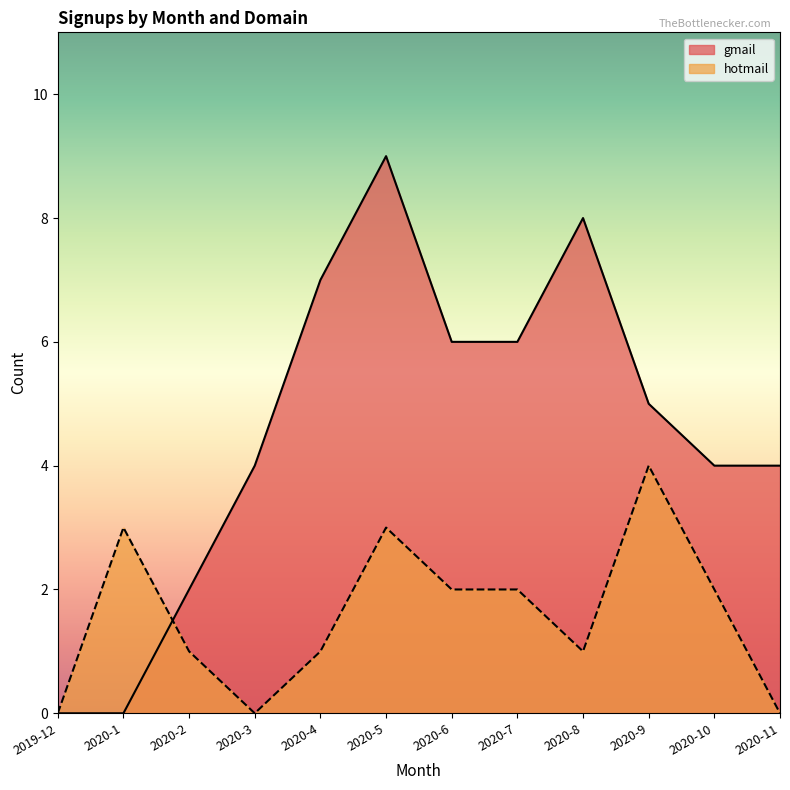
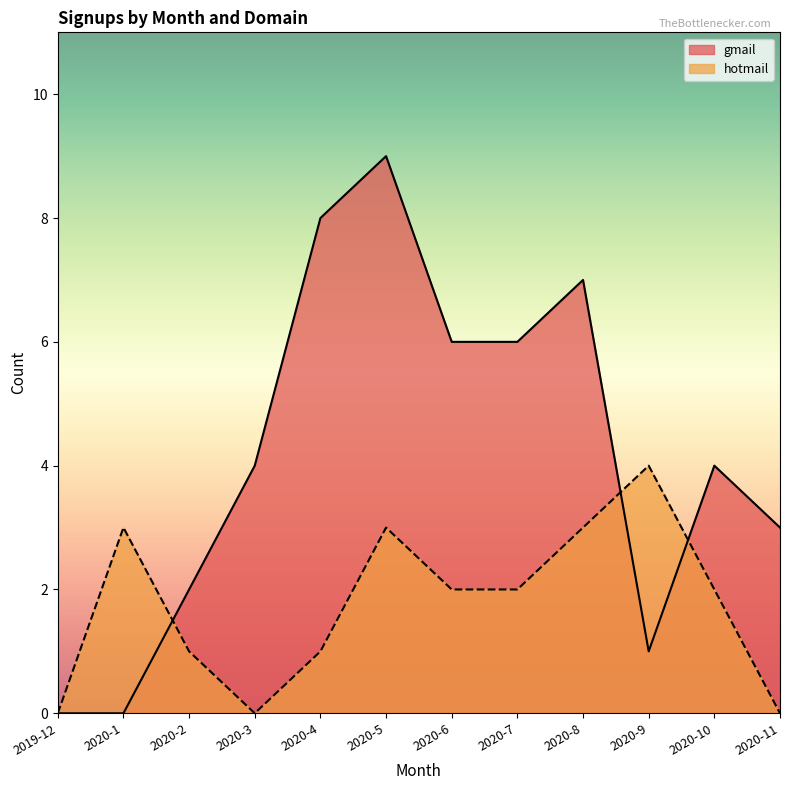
  {
    "gmail": {
      "2020-1": 0,
      "2020-2": 2,
      "2020-3": 4,
-     "2020-4": 7,
+     "2020-4": 8,
      "2020-5": 9,
      "2020-6": 6,
      "2020-7": 6,
-     "2020-8": 8,
-     "2020-9": 5,
+     "2020-8": 7,
+     "2020-9": 1,
      "2020-10": 4,
-     "2020-11": 4
+     "2020-11": 3
    },
    "hotmail": {
      "2020-1": 3,
      "2020-2": 1,
      "2020-3": 0,
      "2020-4": 1,
      "2020-5": 3,
      "2020-6": 2,
      "2020-7": 2,
-     "2020-8": 1,
+     "2020-8": 3,
      "2020-9": 4,
      "2020-10": 2,
      "2020-11": 0
    }
  }
